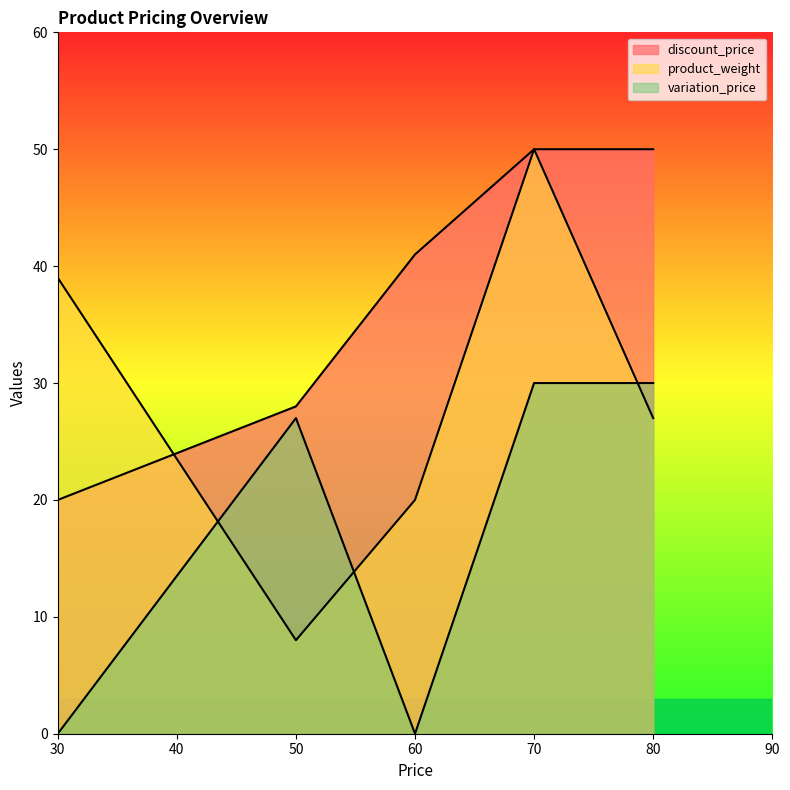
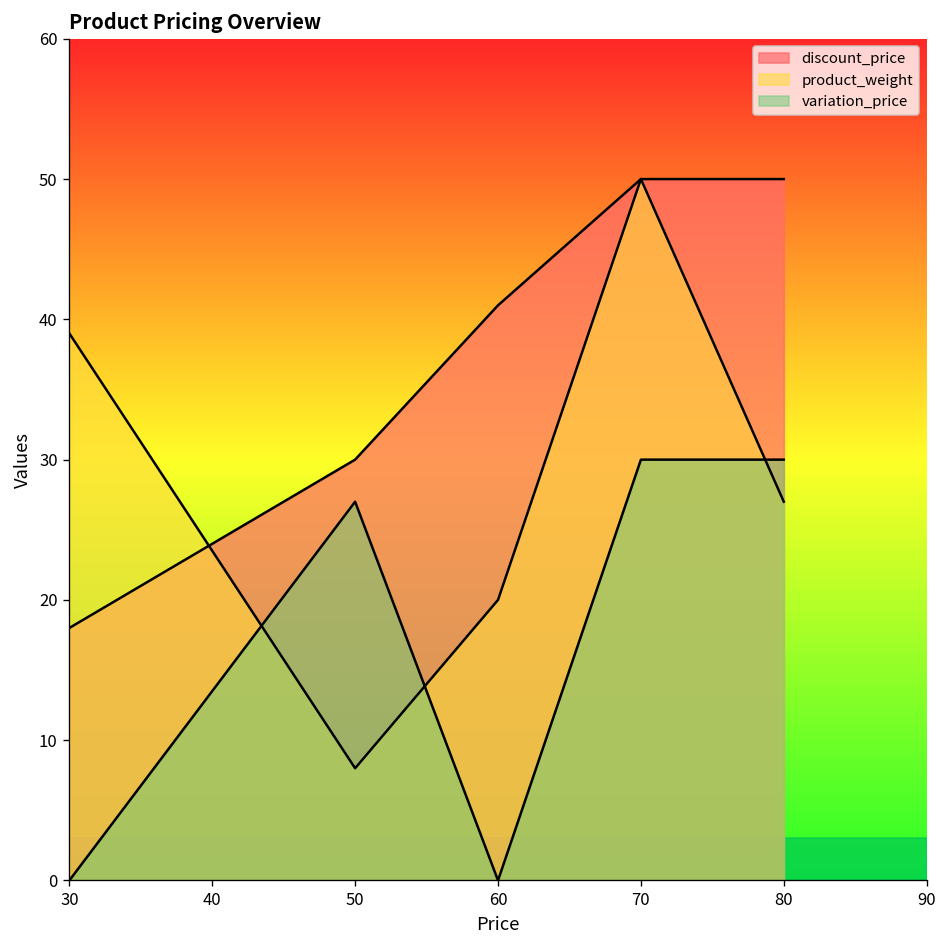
  {
    "discount_price": {
-     "30": 20,
-     "50": 28,
+     "30": 18,
+     "50": 30,
      "60": 41,
      "80": 50
    },
    "product_weight": {
      "30": 39,
      "50": 8,
      "60": 20,
      "80": 27
    },
    "variation_price": {
      "50": 27,
      "70": 30,
      "80": 30
    }
  }
